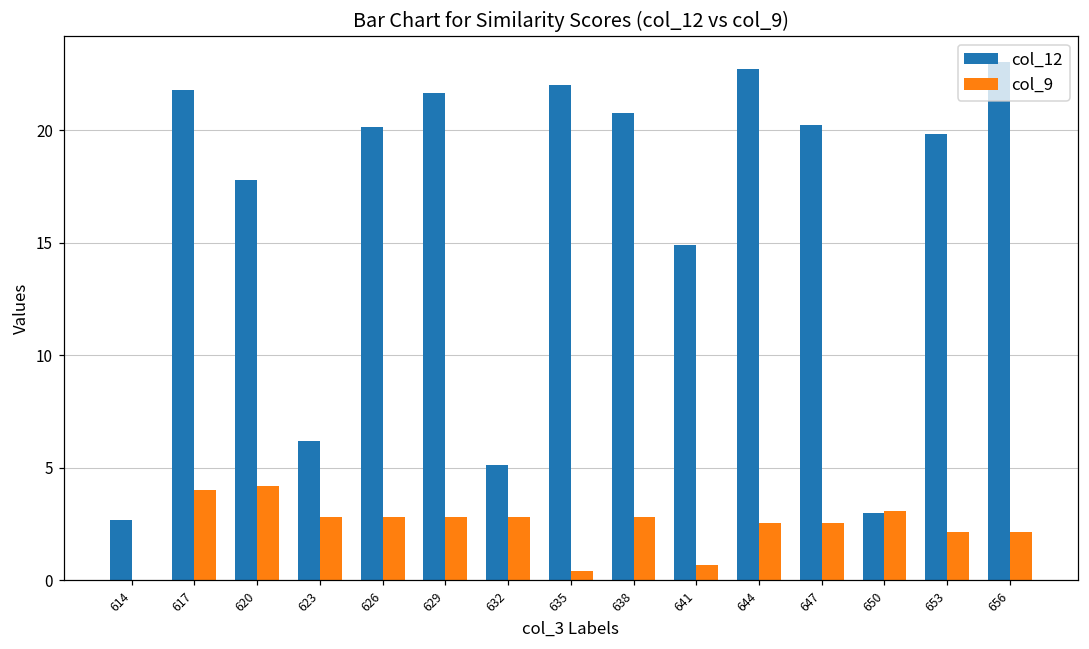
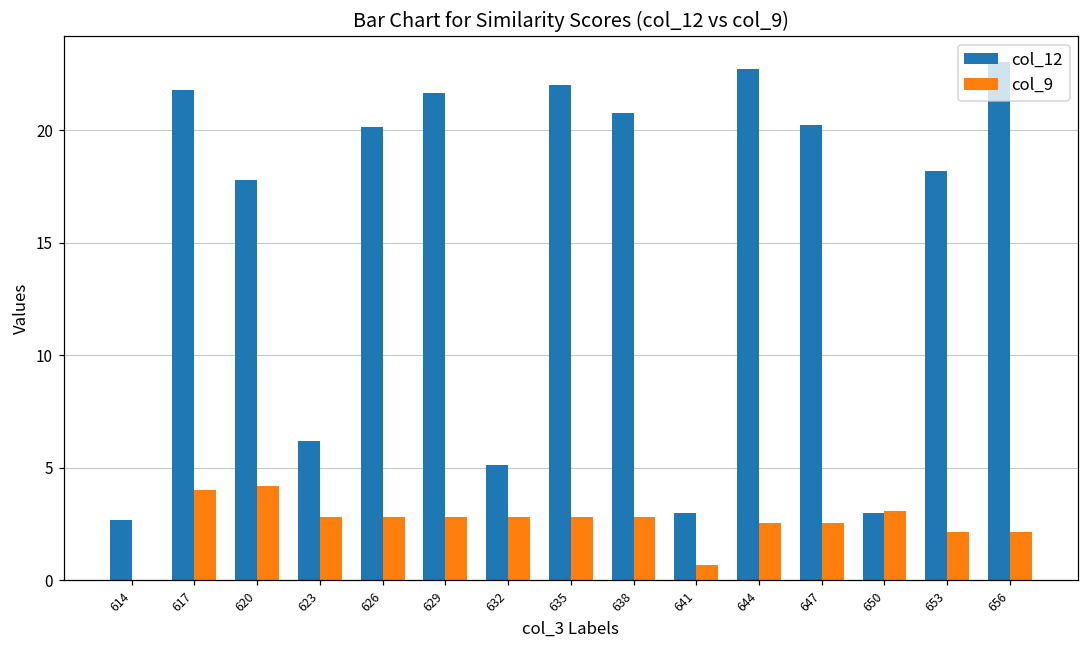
  {
    "col_12": {
      "614": 2.7,
      "617": 21.8,
      "620": 17.8,
      "623": 6.2,
      "626": 20.1,
      "629": 21.6,
      "632": 5.1,
      "635": 22.0,
      "638": 20.7,
-     "641": 14.9,
+     "641": 3.0,
      "644": 22.7,
      "647": 20.2,
      "650": 3.0,
-     "653": 19.8
+     "653": 18.2
    },
    "col_9": {
      "614": 0.0,
      "617": 4.0,
      "620": 4.2,
      "623": 2.8,
      "626": 2.8,
      "629": 2.8,
      "632": 2.8,
-     "635": 0.4,
+     "635": 2.8,
      "638": 2.8,
      "641": 0.7,
      "644": 2.5,
      "647": 2.5,
      "650": 3.1,
      "653": 2.1,
      "656": 2.1
    }
  }
